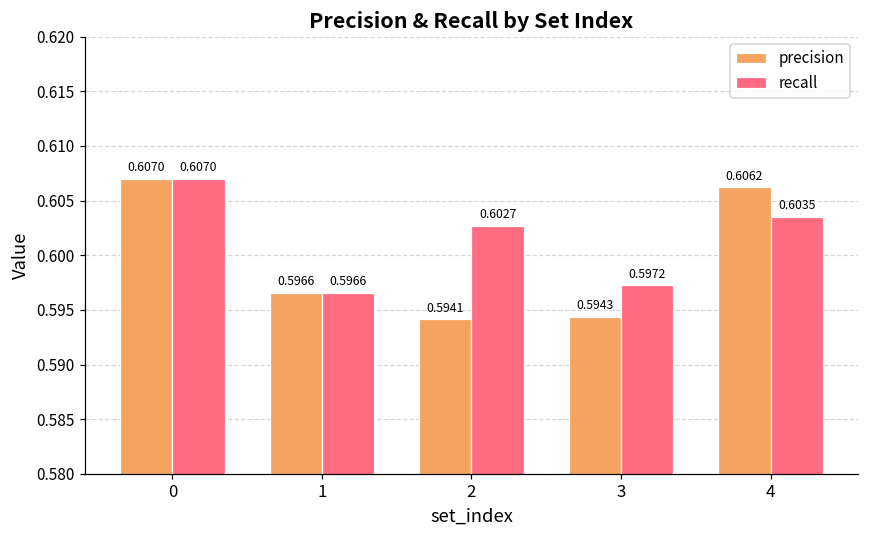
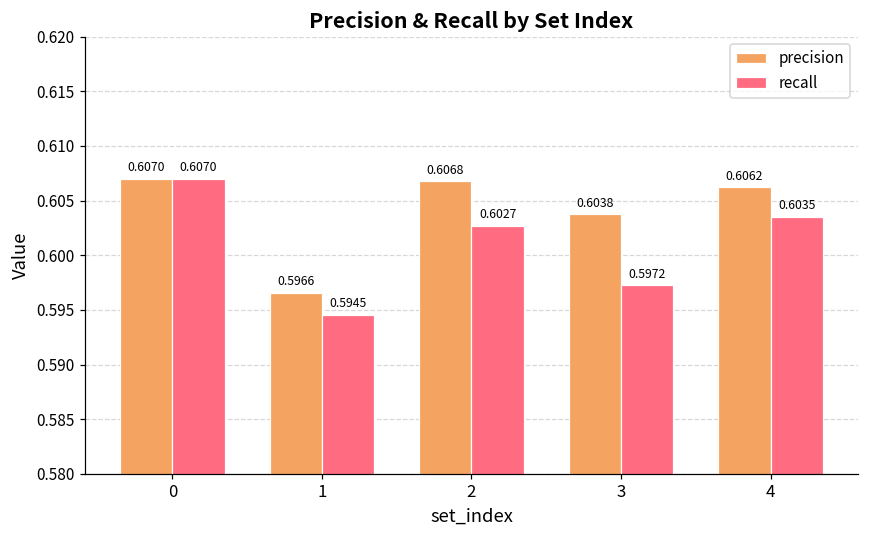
  {
    "precision": {
      "0": 0.6070,
      "1": 0.5966,
-     "2": 0.5941,
-     "3": 0.5943,
+     "2": 0.6068,
+     "3": 0.6038,
      "4": 0.6062
    },
    "recall": {
      "0": 0.6070,
-     "1": 0.5966,
+     "1": 0.5945,
      "2": 0.6027,
      "3": 0.5972,
      "4": 0.6035
    }
  }
